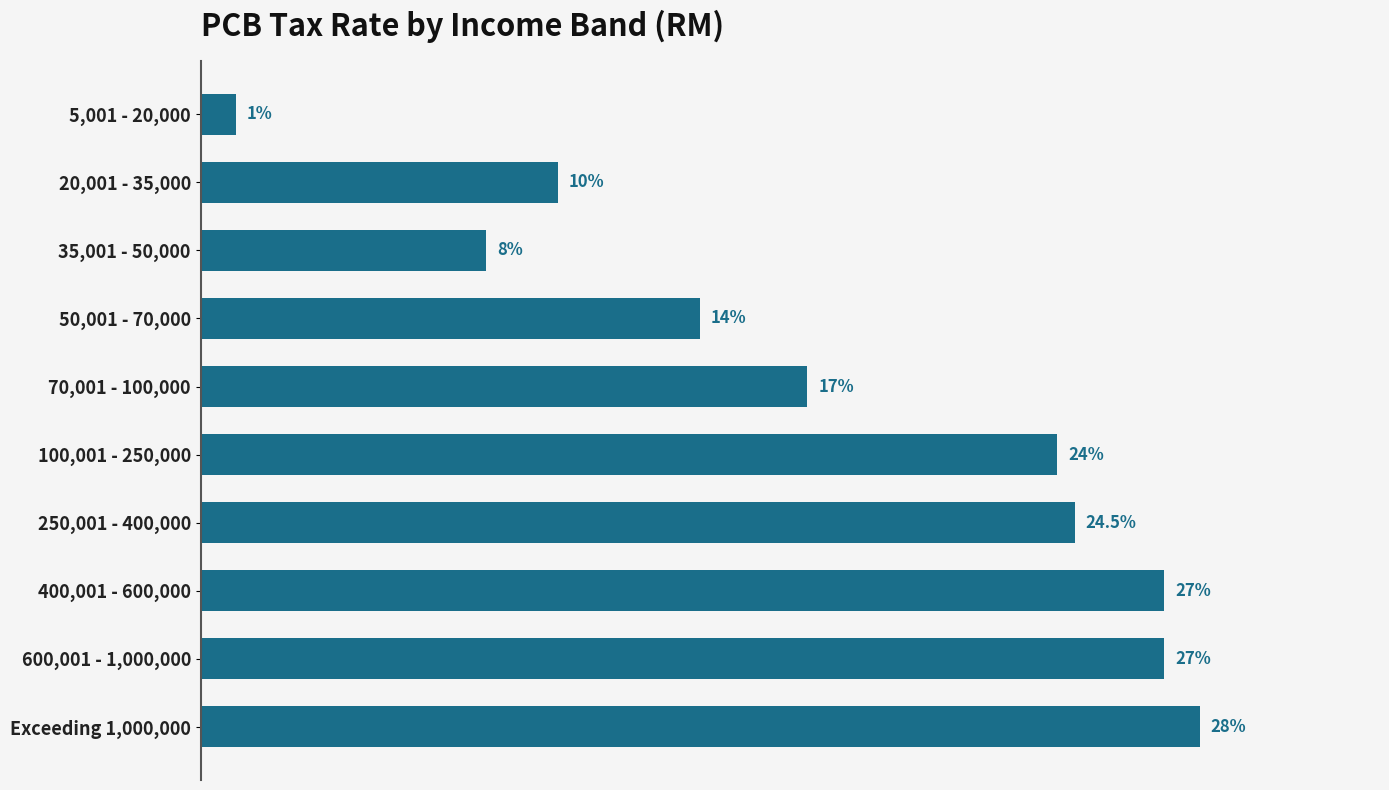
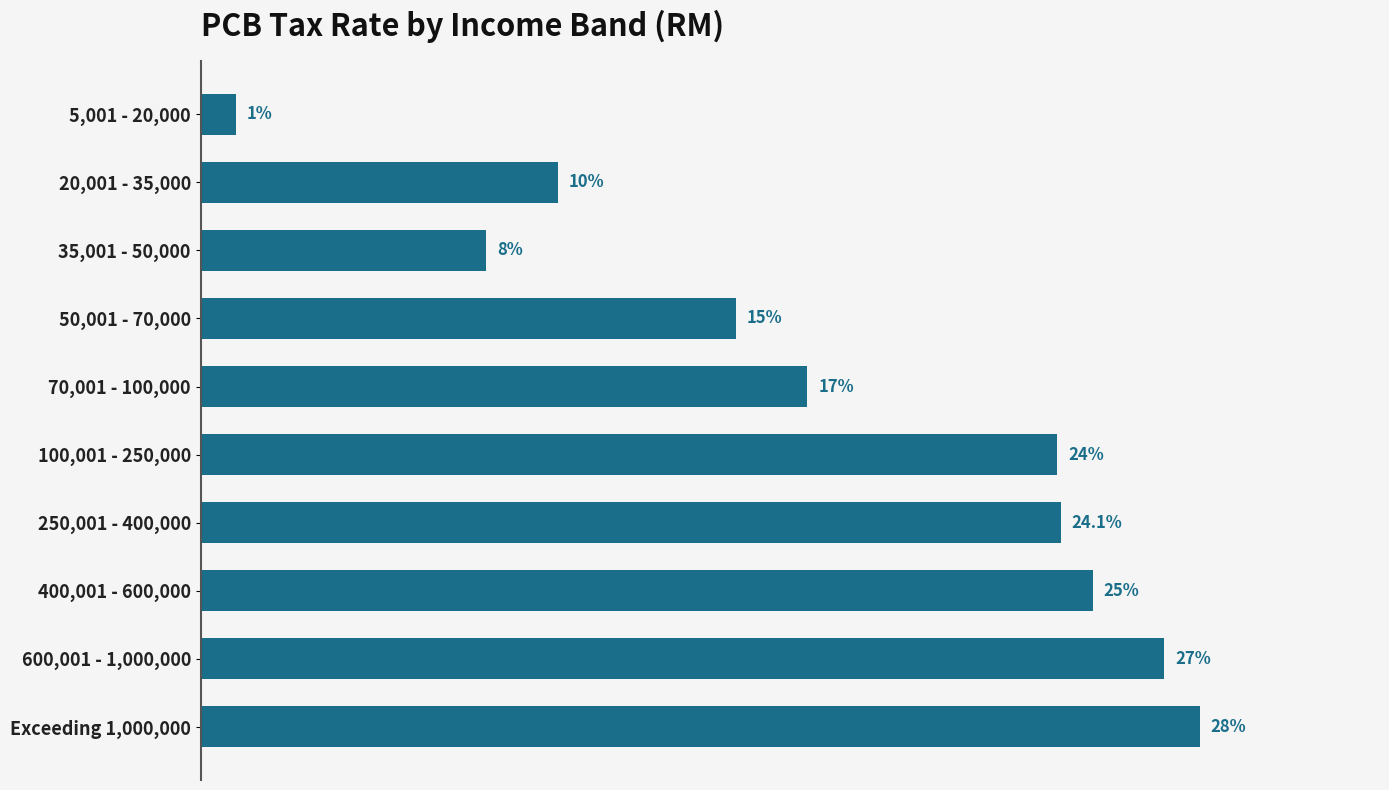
  {
    "5,001 - 20,000": "1%",
    "20,001 - 35,000": "10%",
    "35,001 - 50,000": "8%",
-   "50,001 - 70,000": "14%",
+   "50,001 - 70,000": "15%",
    "70,001 - 100,000": "17%",
    "100,001 - 250,000": "24%",
-   "250,001 - 400,000": "24.5%",
-   "400,001 - 600,000": "27%",
+   "250,001 - 400,000": "24.1%",
+   "400,001 - 600,000": "25%",
    "600,001 - 1,000,000": "27%",
    "Exceeding 1,000,000": "28%"
  }
